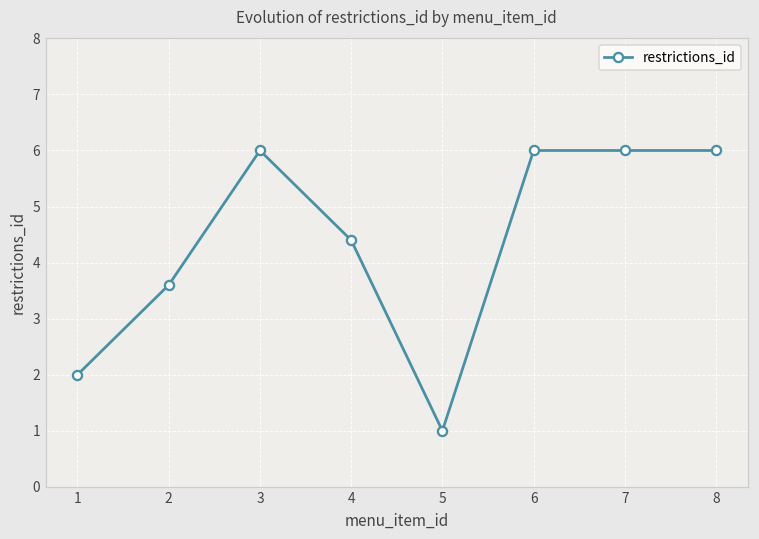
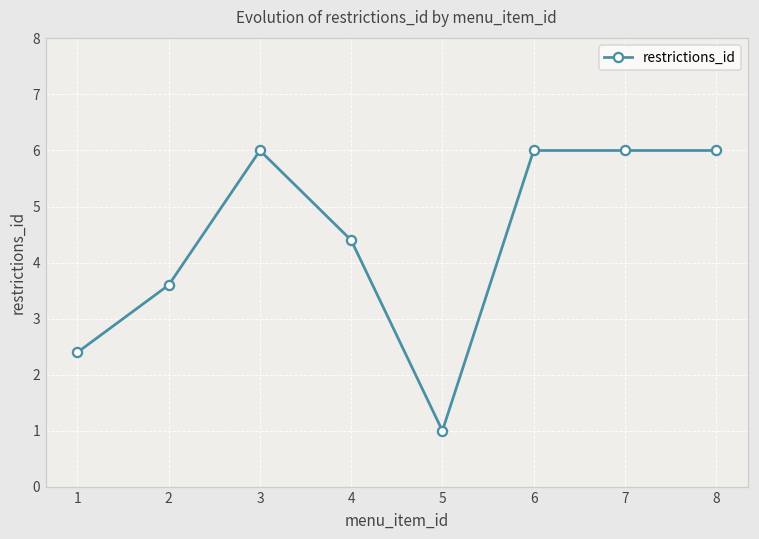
  {
-   "1": 2.0,
+   "1": 2.4,
    "2": 3.6,
    "3": 6.0,
    "4": 4.4,
    "5": 1.0,
    "6": 6.0,
    "7": 6.0,
    "8": 6.0
  }
